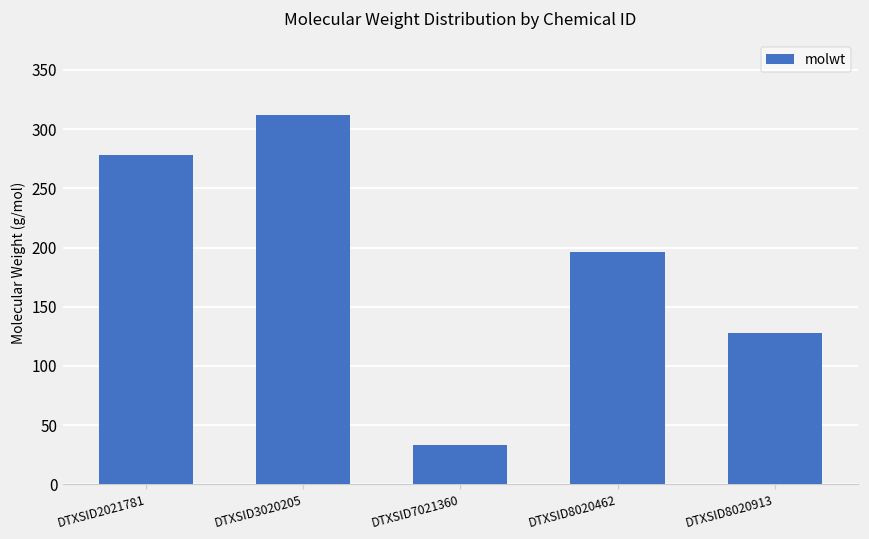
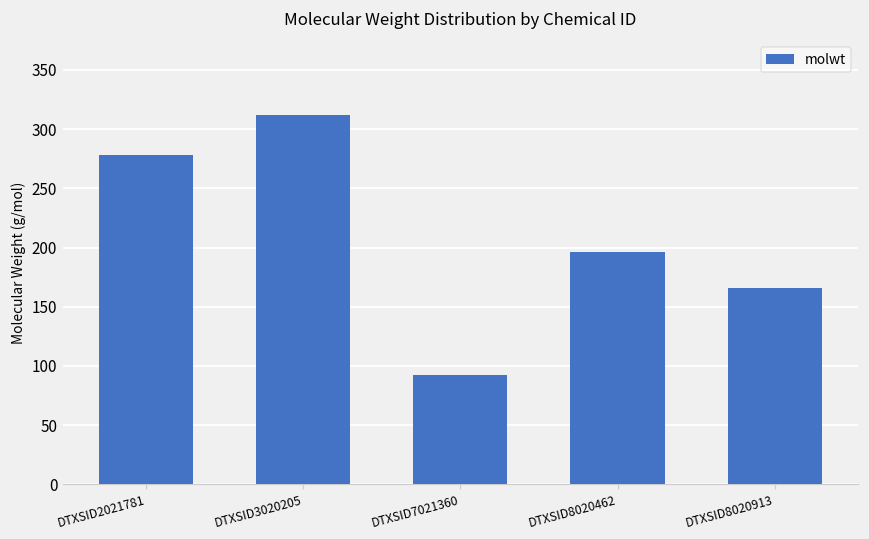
  {
    "DTXSID2021781": 278,
    "DTXSID3020205": 312,
-   "DTXSID7021360": 33,
+   "DTXSID7021360": 92,
    "DTXSID8020462": 196,
-   "DTXSID8020913": 128
+   "DTXSID8020913": 166
  }
